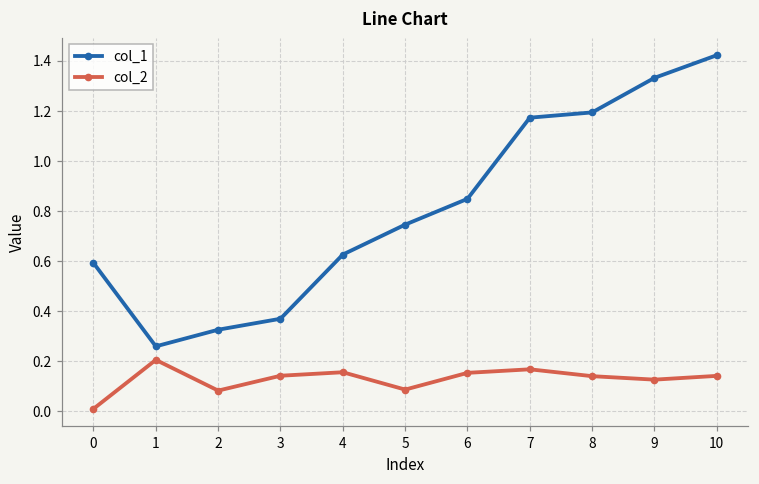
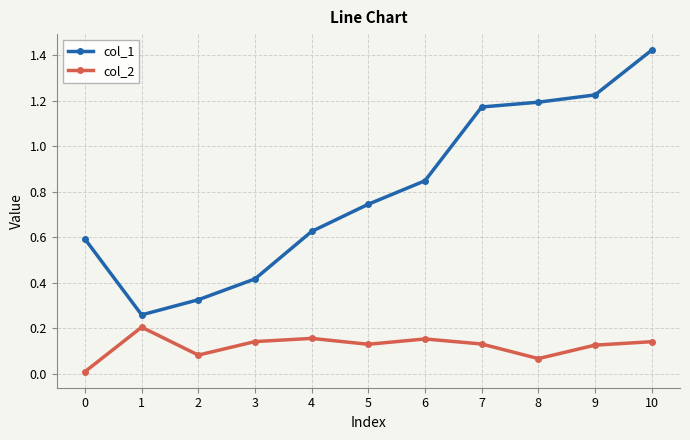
  {
    "col_1": {
      "0": 0.59,
      "1": 0.26,
      "2": 0.33,
-     "3": 0.37,
+     "3": 0.42,
      "4": 0.63,
      "5": 0.75,
      "6": 0.85,
      "7": 1.17,
      "8": 1.19,
-     "9": 1.33,
+     "9": 1.23,
      "10": 1.42
    },
    "col_2": {
      "0": 0.01,
      "1": 0.21,
      "2": 0.08,
      "3": 0.14,
      "4": 0.16,
-     "5": 0.09,
+     "5": 0.13,
      "6": 0.15,
-     "7": 0.17,
-     "8": 0.14,
+     "7": 0.13,
+     "8": 0.07,
      "9": 0.13,
      "10": 0.14
    }
  }
